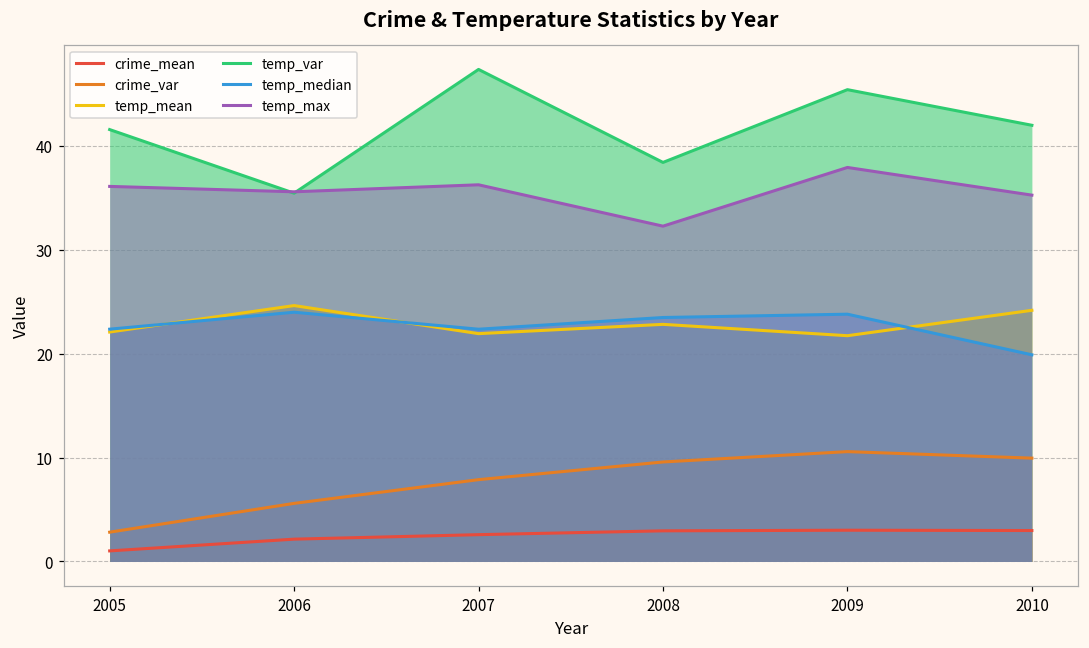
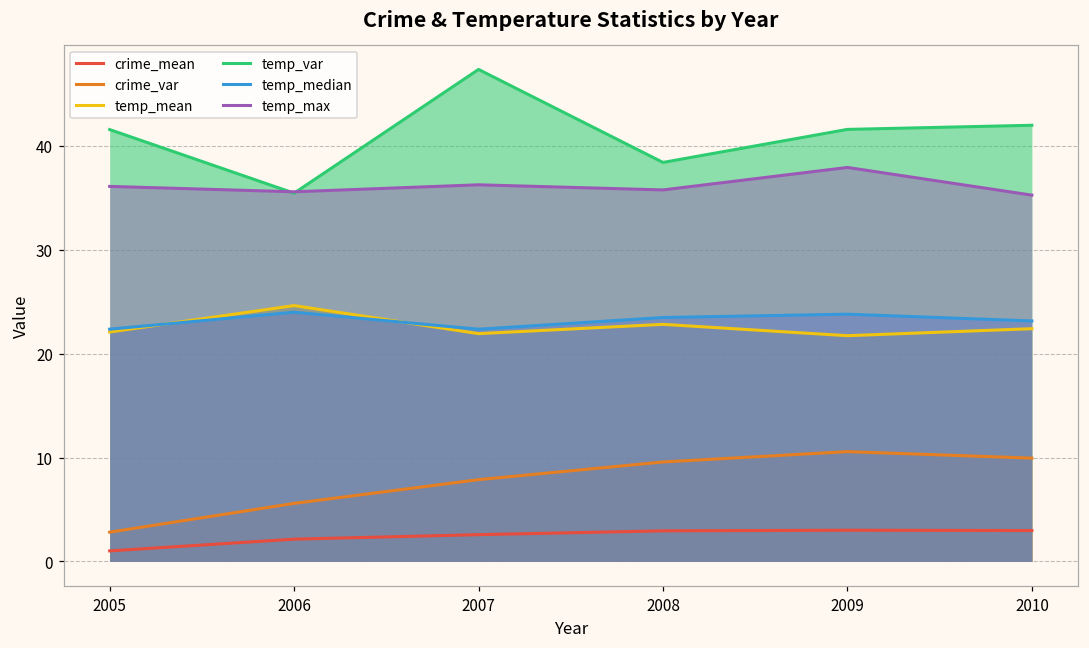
  {
    "temp_mean": {
      "2006": 25,
      "2007": 22,
      "2008": 23,
      "2009": 22,
-     "2010": 24
+     "2010": 22
    },
    "temp_var": {
      "2005": 42,
      "2007": 47,
      "2008": 38,
-     "2009": 45,
+     "2009": 42,
      "2010": 42
    },
    "temp_median": {
      "2006": 24,
      "2007": 22,
      "2008": 23,
      "2009": 24,
-     "2010": 20
+     "2010": 23
    },
    "temp_max": {
      "2005": 36,
      "2007": 36,
-     "2008": 32,
+     "2008": 36,
      "2009": 38,
      "2010": 35
    }
  }
